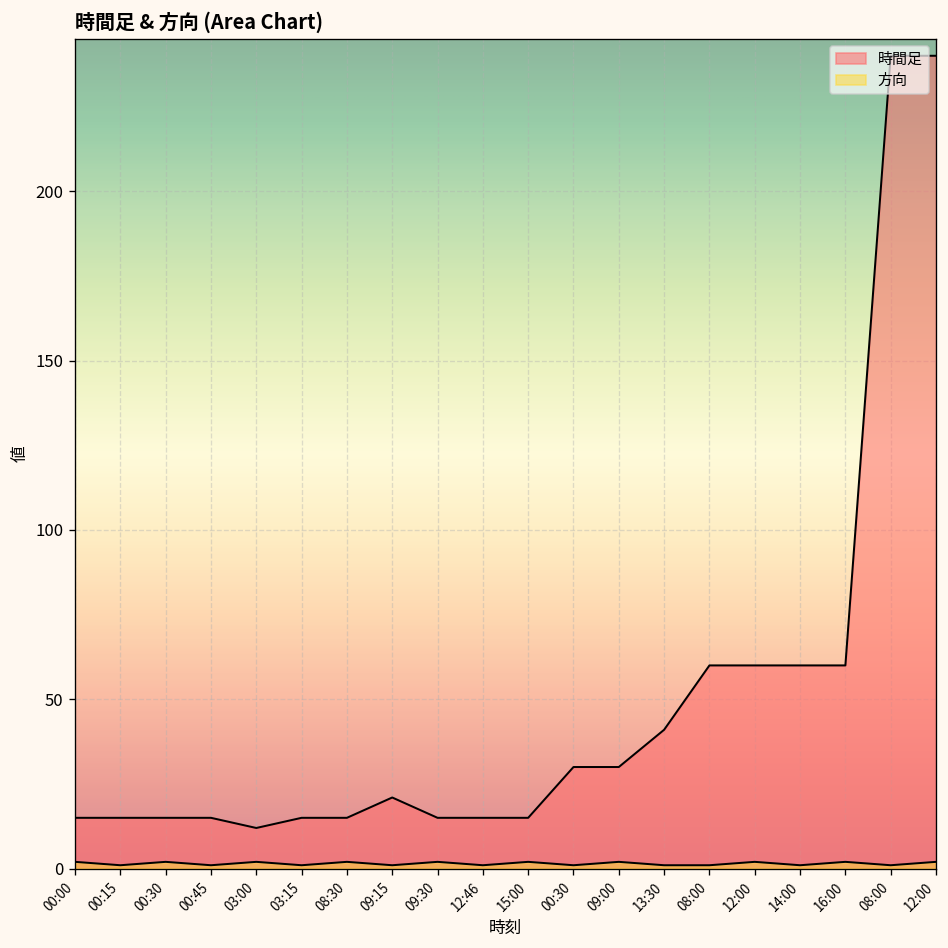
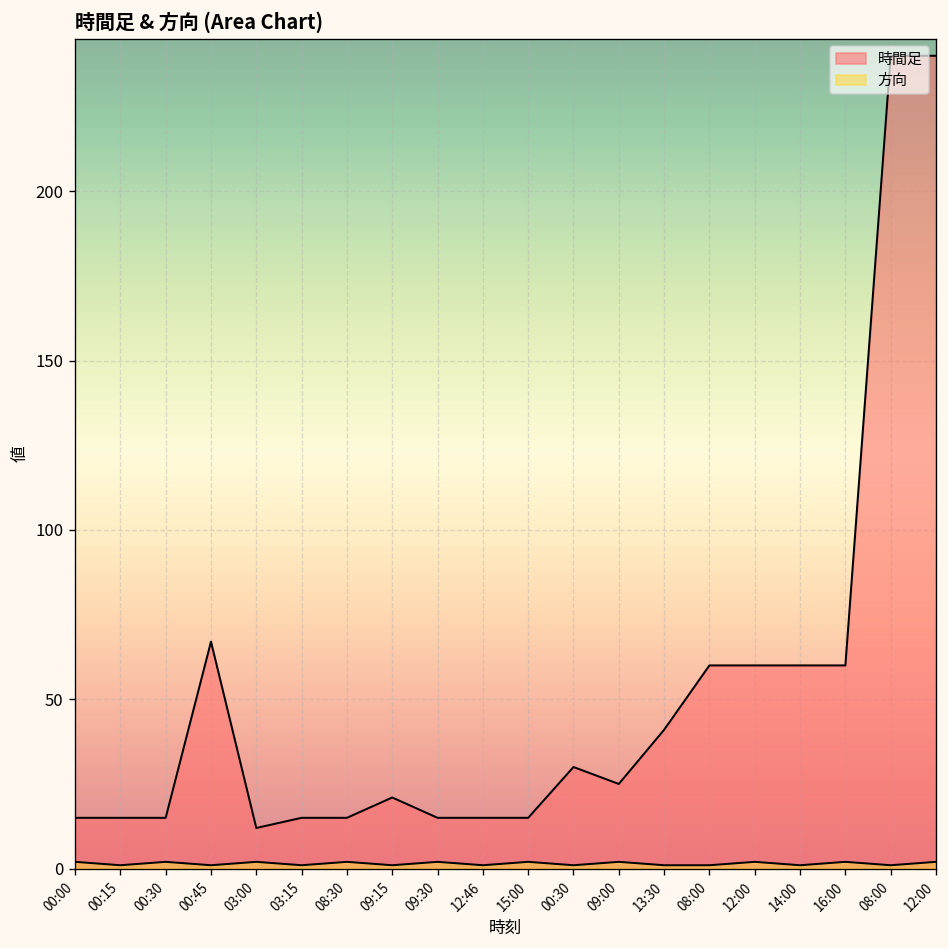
  {
    "時間足": {
      "00:00": 15,
      "00:15": 15,
-     "00:45": 15,
+     "00:45": 67,
      "03:00": 12,
      "03:15": 15,
      "08:30": 15,
      "09:15": 21,
      "09:30": 15,
      "12:46": 15,
      "15:00": 15,
-     "09:00": 30,
+     "09:00": 25,
      "13:30": 41,
      "14:00": 60,
      "16:00": 60
    },
    "方向": {
      "00:00": 2,
      "00:15": 1,
      "00:45": 1,
      "03:00": 2,
      "03:15": 1,
      "08:30": 2,
      "09:15": 1,
      "09:30": 2,
      "12:46": 1,
      "15:00": 2,
      "09:00": 2,
      "13:30": 1,
      "14:00": 1,
      "16:00": 2
    }
  }
